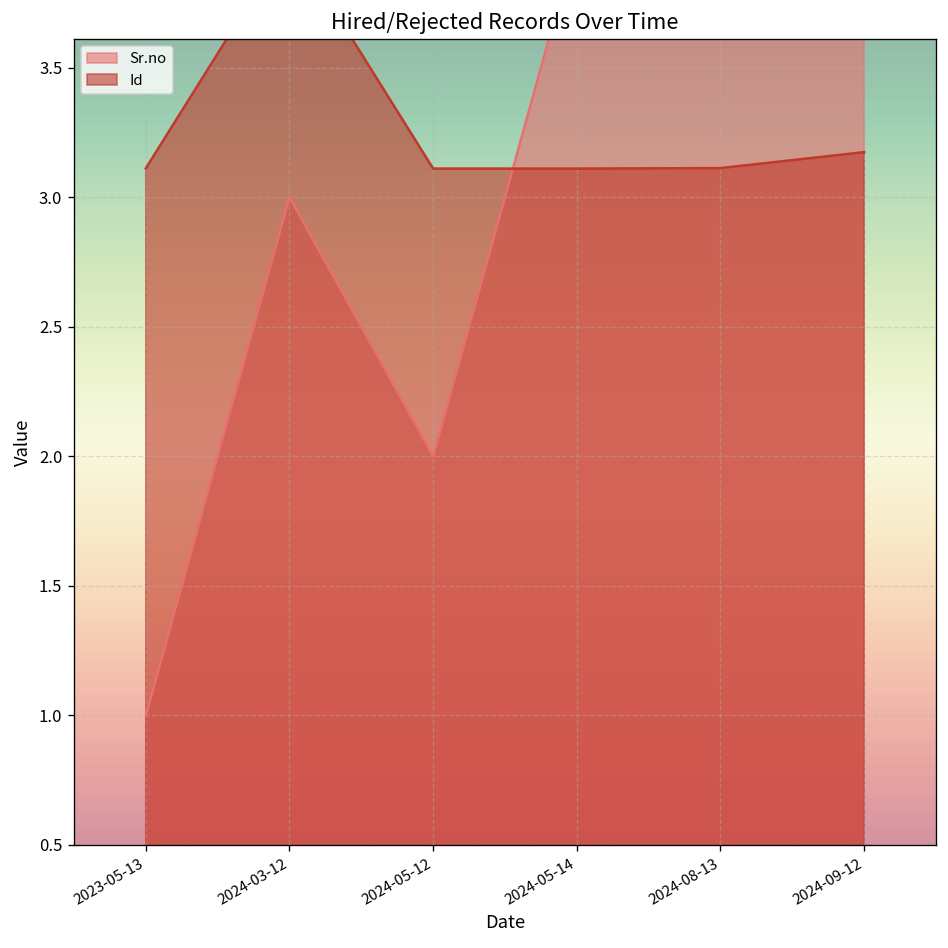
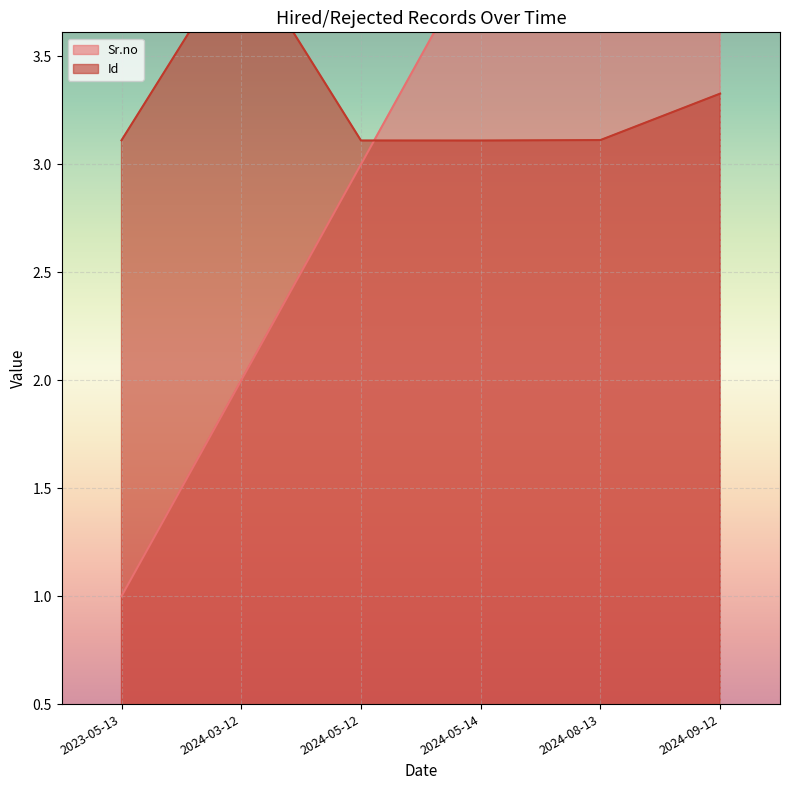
  {
    "Sr.no": {
      "2023-05-13": 1,
-     "2024-03-12": 3,
-     "2024-05-12": 2
+     "2024-03-12": 2,
+     "2024-05-12": 3
    },
    "Id": {
      "2023-05-13": 3.11,
      "2024-05-12": 3.11,
      "2024-05-14": 3.11,
      "2024-08-13": 3.11,
-     "2024-09-12": 3.17
+     "2024-09-12": 3.33
    }
  }
